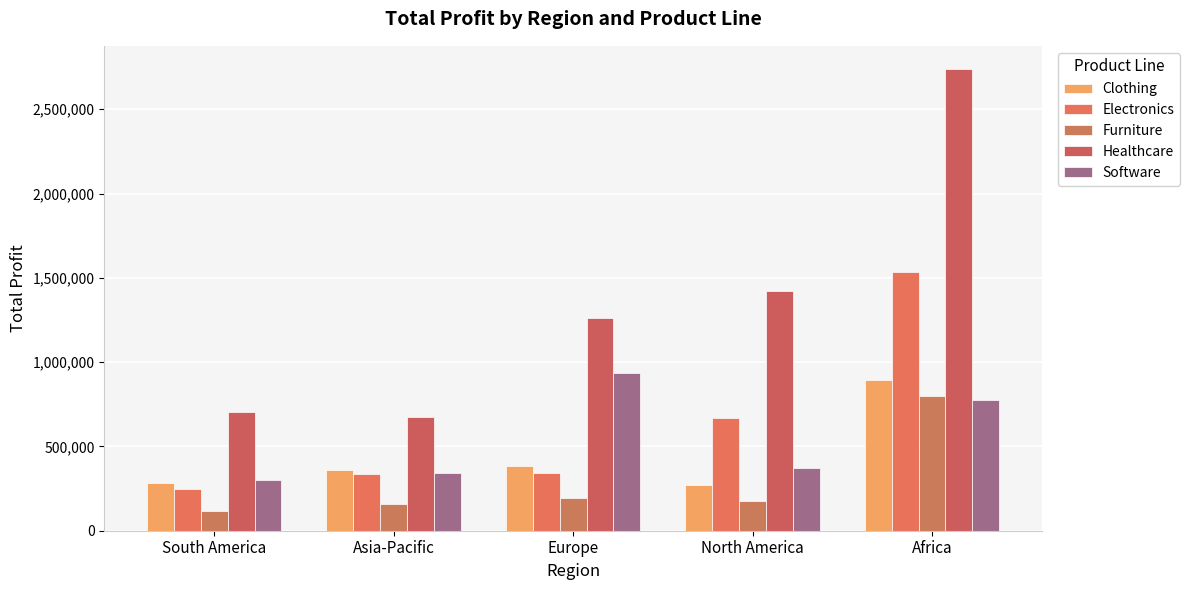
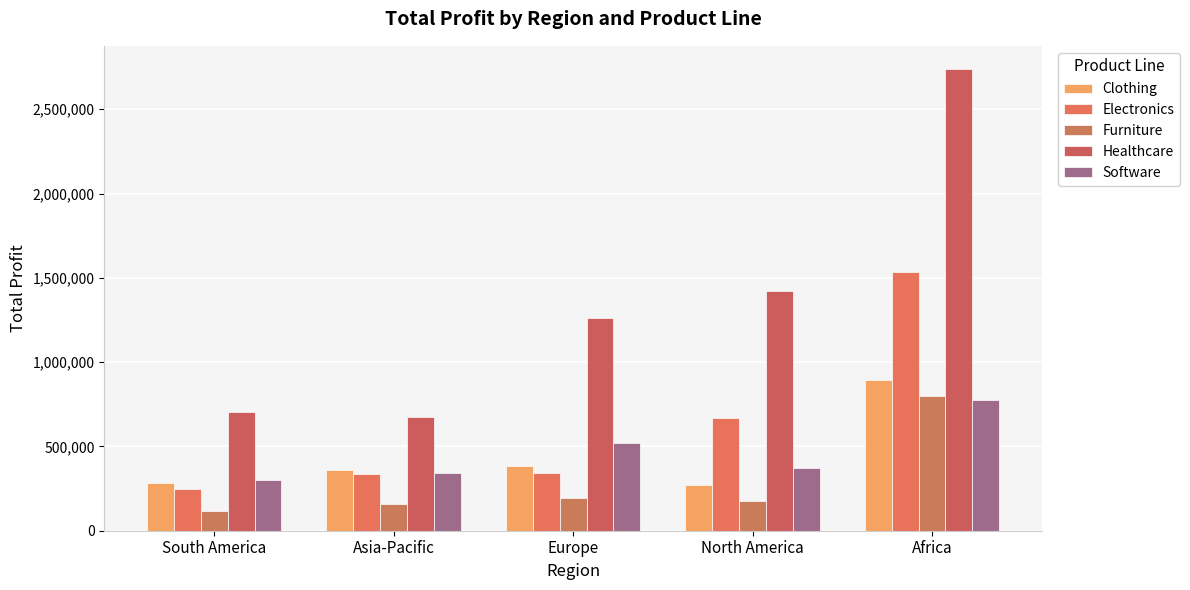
  {
    "Software": {
      "South America": "300,000",
      "Asia-Pacific": "340,000",
-     "Europe": "940,000",
+     "Europe": "520,000",
      "North America": "370,000",
      "Africa": "770,000"
    }
  }
